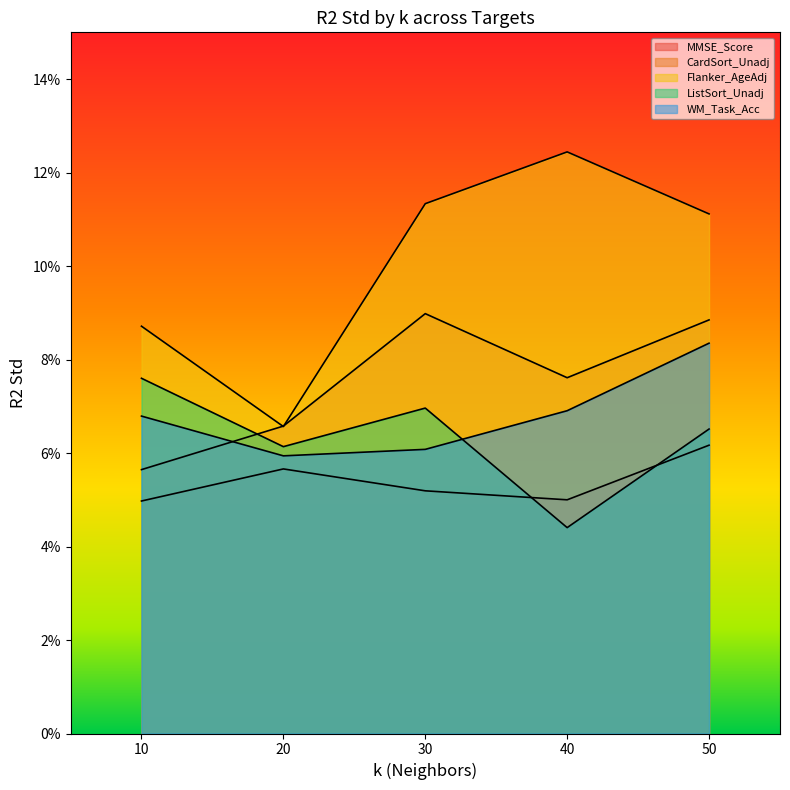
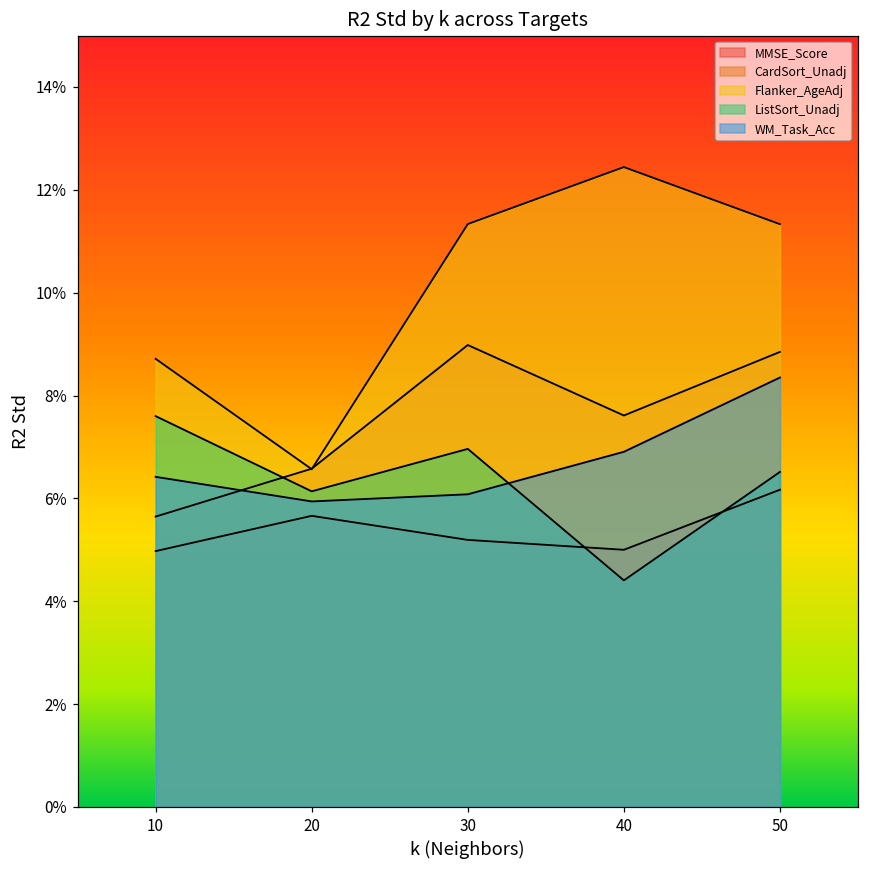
  {
    "Flanker_AgeAdj": {
      "10": "8.7%",
      "30": "11.3%",
      "40": "12.4%",
-     "50": "11.1%"
+     "50": "11.3%"
    },
    "ListSort_Unadj": {
      "10": "7.6%",
      "20": "6.1%",
      "30": "7.0%",
      "40": "4.4%",
      "50": "6.5%"
    },
    "WM_Task_Acc": {
-     "10": "6.8%",
+     "10": "6.4%",
      "20": "5.9%",
      "30": "6.1%",
      "40": "6.9%",
      "50": "8.3%"
    }
  }
